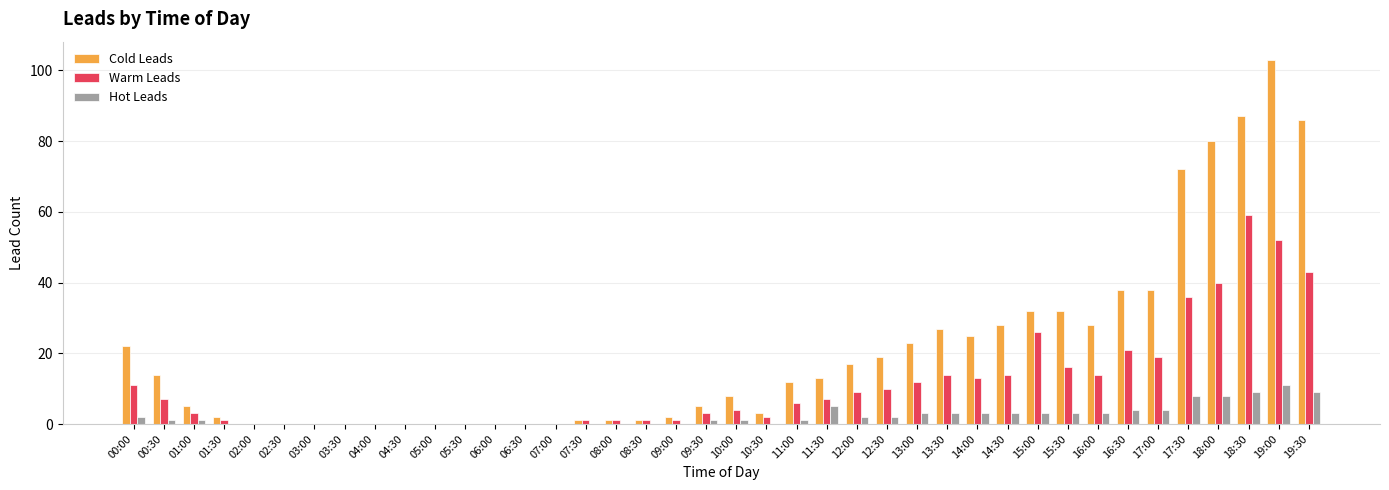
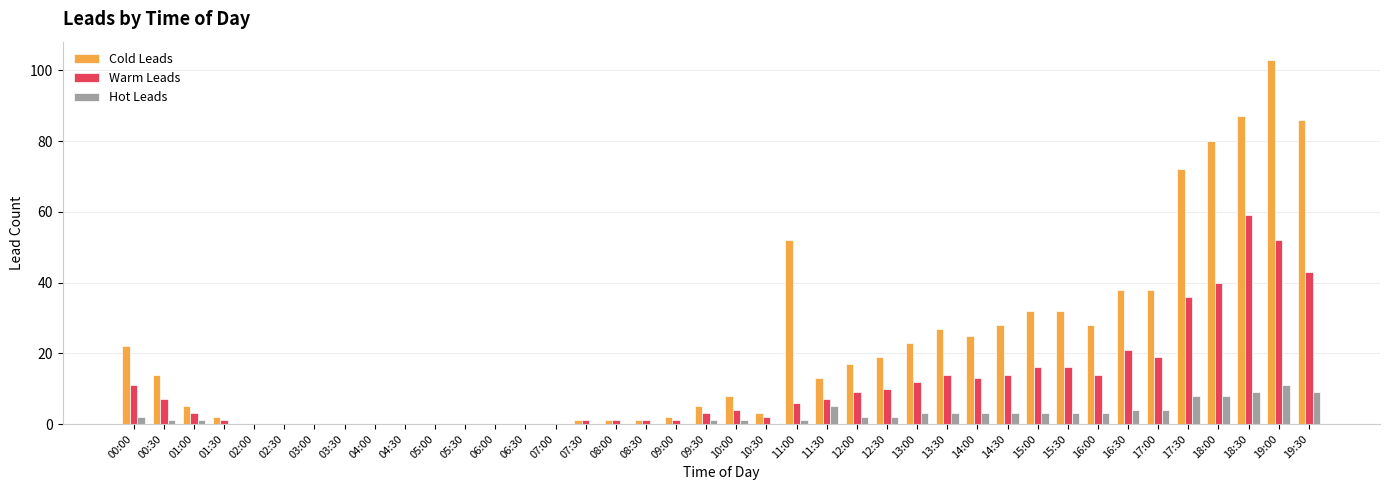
  {
    "Cold Leads": {
      "00:00": 22,
      "00:30": 14,
      "01:00": 5,
      "01:30": 2,
      "02:00": 0,
      "02:30": 0,
      "03:00": 0,
      "03:30": 0,
      "04:00": 0,
      "04:30": 0,
      "05:00": 0,
      "05:30": 0,
      "06:00": 0,
      "06:30": 0,
      "07:00": 0,
      "07:30": 1,
      "08:00": 1,
      "08:30": 1,
      "09:00": 2,
      "09:30": 5,
      "10:00": 8,
      "10:30": 3,
-     "11:00": 12,
+     "11:00": 52,
      "11:30": 13,
      "12:00": 17,
      "12:30": 19,
      "13:00": 23,
      "13:30": 27,
      "14:00": 25,
      "14:30": 28,
      "15:00": 32,
      "15:30": 32,
      "16:00": 28,
      "16:30": 38,
      "17:00": 38,
      "17:30": 72,
      "18:00": 80,
      "18:30": 87,
      "19:00": 103,
      "19:30": 86
    },
    "Warm Leads": {
      "00:00": 11,
      "00:30": 7,
      "01:00": 3,
      "01:30": 1,
      "02:00": 0,
      "02:30": 0,
      "03:00": 0,
      "03:30": 0,
      "04:00": 0,
      "04:30": 0,
      "05:00": 0,
      "05:30": 0,
      "06:00": 0,
      "06:30": 0,
      "07:00": 0,
      "07:30": 1,
      "08:00": 1,
      "08:30": 1,
      "09:00": 1,
      "09:30": 3,
      "10:00": 4,
      "10:30": 2,
      "11:00": 6,
      "11:30": 7,
      "12:00": 9,
      "12:30": 10,
      "13:00": 12,
      "13:30": 14,
      "14:00": 13,
      "14:30": 14,
-     "15:00": 26,
+     "15:00": 16,
      "15:30": 16,
      "16:00": 14,
      "16:30": 21,
      "17:00": 19,
      "17:30": 36,
      "18:00": 40,
      "18:30": 59,
      "19:00": 52,
      "19:30": 43
    },
    "Hot Leads": {
      "00:00": 2,
      "00:30": 1,
      "01:00": 1,
      "01:30": 0,
      "02:00": 0,
      "02:30": 0,
      "03:00": 0,
      "03:30": 0,
      "04:00": 0,
      "04:30": 0,
      "05:00": 0,
      "05:30": 0,
      "06:00": 0,
      "06:30": 0,
      "07:00": 0,
      "07:30": 0,
      "08:00": 0,
      "08:30": 0,
      "09:00": 0,
      "09:30": 1,
      "10:00": 1,
      "10:30": 0,
      "11:00": 1,
      "11:30": 5,
      "12:00": 2,
      "12:30": 2,
      "13:00": 3,
      "13:30": 3,
      "14:00": 3,
      "14:30": 3,
      "15:00": 3,
      "15:30": 3,
      "16:00": 3,
      "16:30": 4,
      "17:00": 4,
      "17:30": 8,
      "18:00": 8,
      "18:30": 9,
      "19:00": 11,
      "19:30": 9
    }
  }
